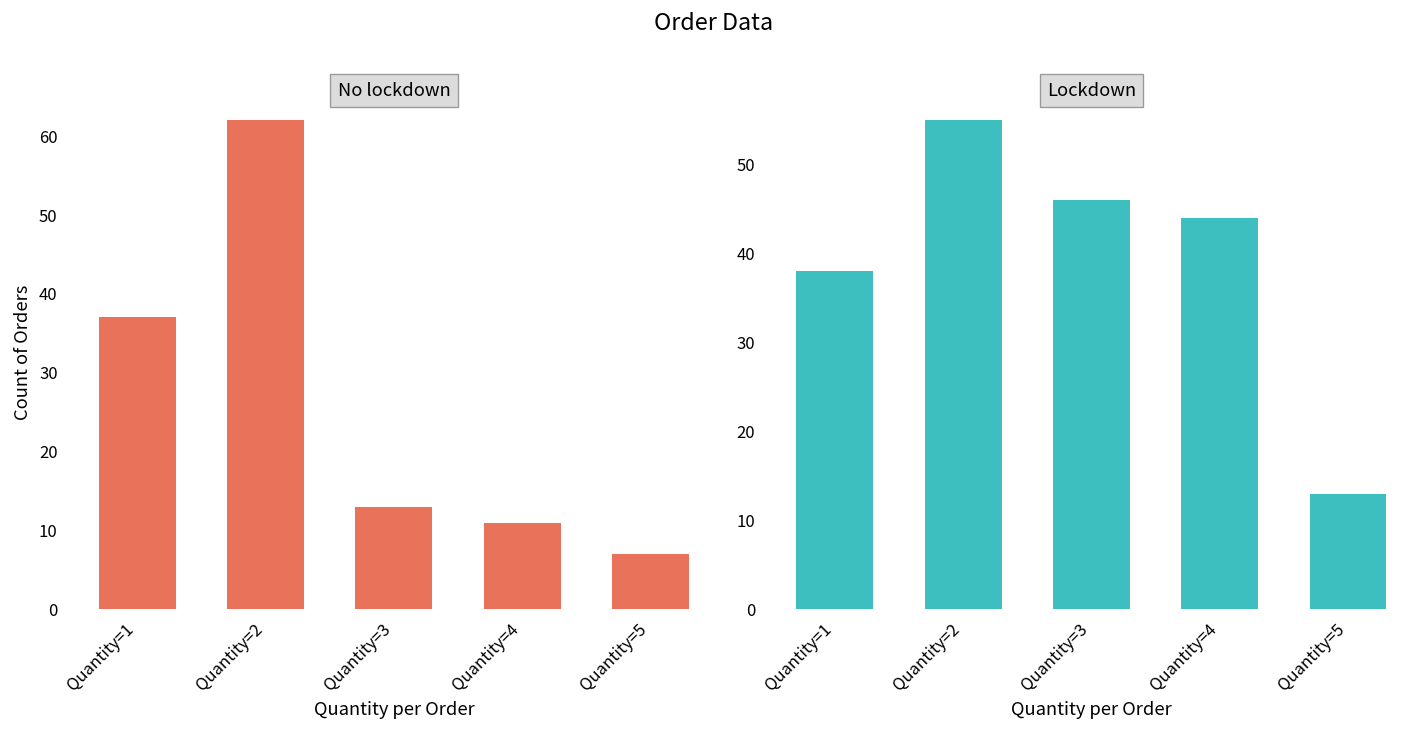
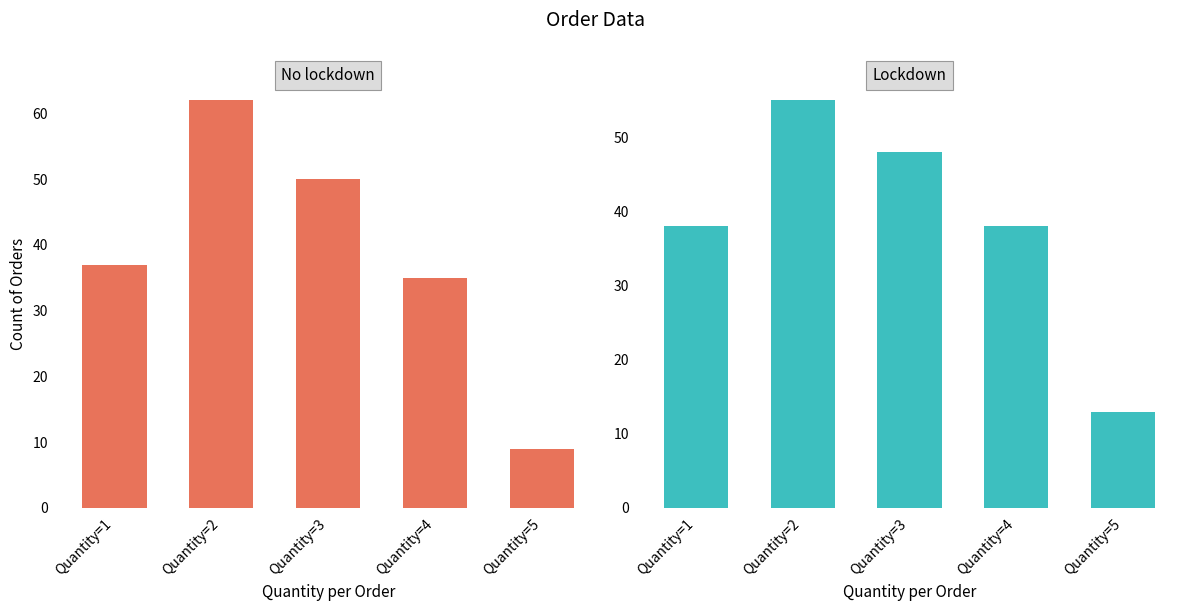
  {
    "No lockdown": {
      "Quantity=1": 37,
      "Quantity=2": 62,
-     "Quantity=3": 13,
-     "Quantity=4": 11,
-     "Quantity=5": 7
+     "Quantity=3": 50,
+     "Quantity=4": 35,
+     "Quantity=5": 9
    },
    "Lockdown": {
      "Quantity=1": 38,
      "Quantity=2": 55,
-     "Quantity=3": 46,
-     "Quantity=4": 44,
+     "Quantity=3": 48,
+     "Quantity=4": 38,
      "Quantity=5": 13
    }
  }
